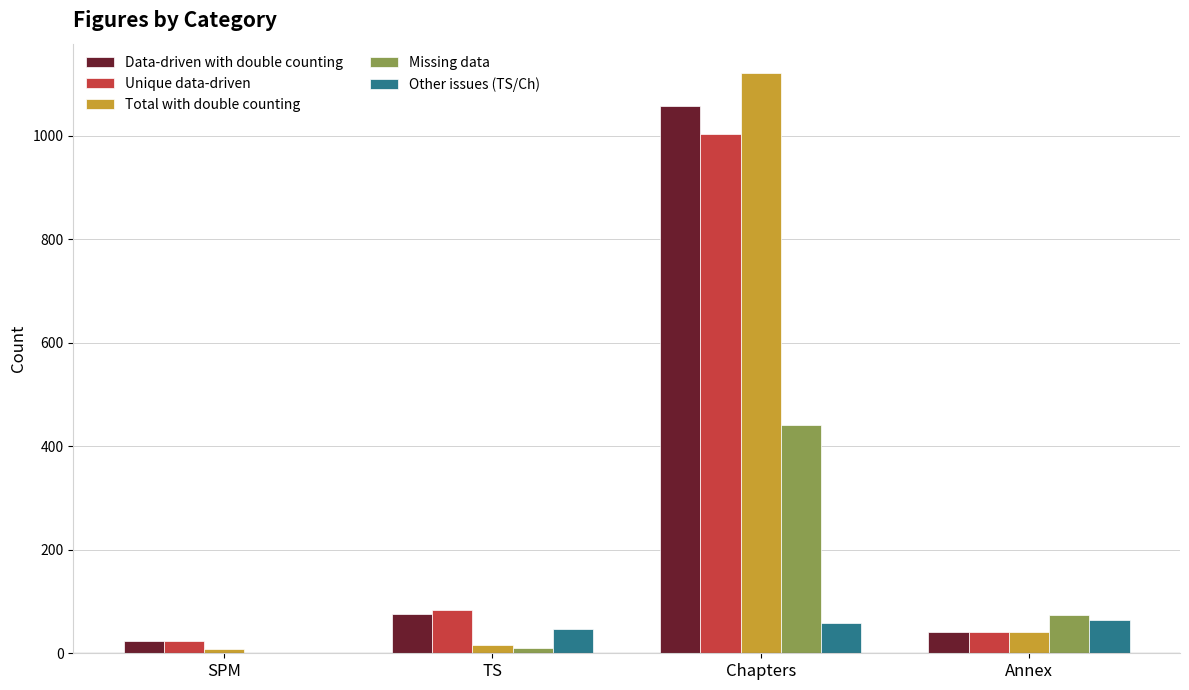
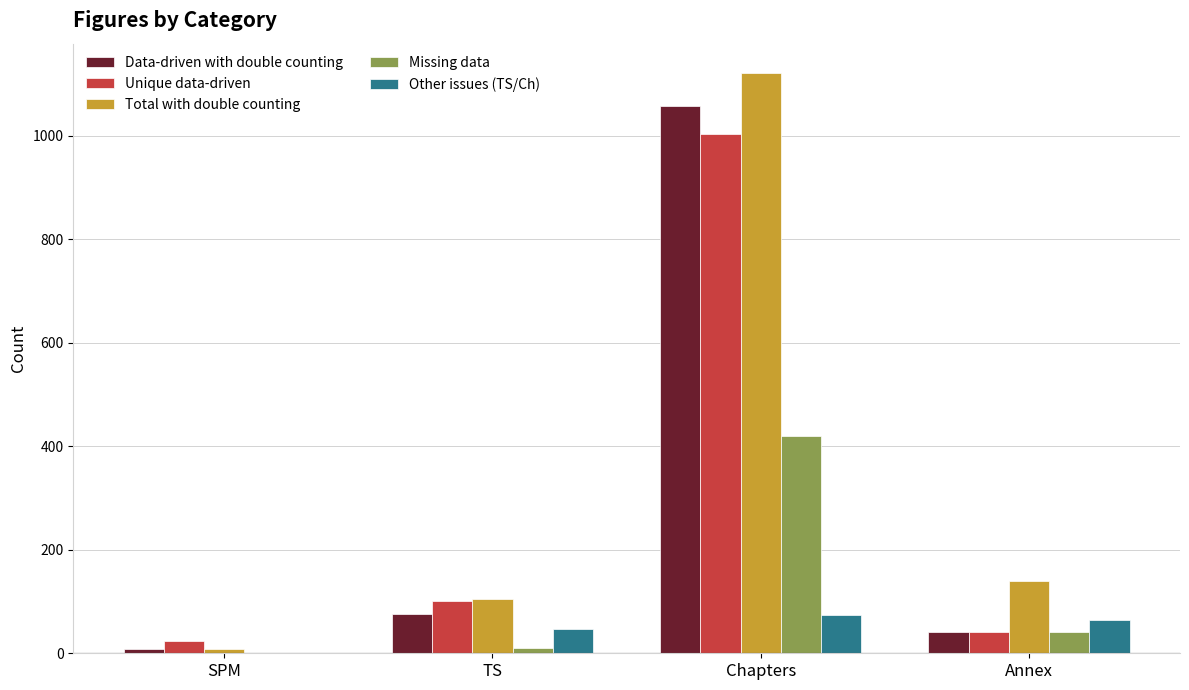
  {
    "Data-driven with double counting": {
-     "SPM": 20,
+     "SPM": 10,
      "TS": 80,
      "Chapters": 1060,
      "Annex": 40
    },
    "Unique data-driven": {
      "SPM": 20,
-     "TS": 80,
+     "TS": 100,
      "Chapters": 1000,
      "Annex": 40
    },
    "Total with double counting": {
      "SPM": 10,
-     "TS": 20,
+     "TS": 100,
      "Chapters": 1120,
-     "Annex": 40
+     "Annex": 140
    },
    "Missing data": {
      "TS": 10,
-     "Chapters": 440,
-     "Annex": 70
+     "Chapters": 420,
+     "Annex": 40
    },
    "Other issues (TS/Ch)": {
      "SPM": 0,
      "TS": 50,
-     "Chapters": 60,
+     "Chapters": 70,
      "Annex": 70
    }
  }
